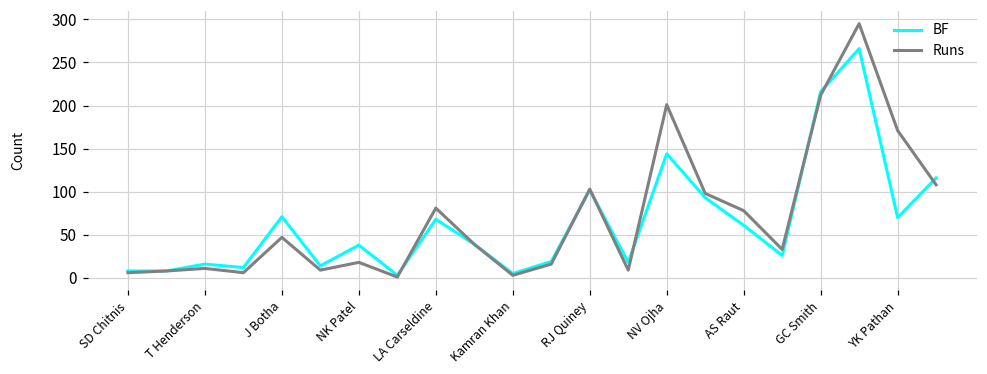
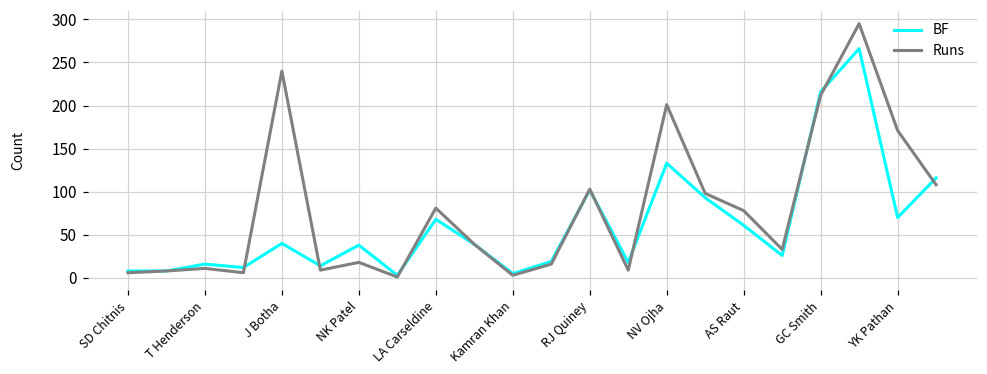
  {
    "BF": {
      "T Henderson": 20,
-     "J Botha": 70,
-     "NV Ojha": 140,
+     "J Botha": 40,
+     "NV Ojha": 130,
      "YK Pathan": 70
    },
    "Runs": {
      "T Henderson": 10,
-     "J Botha": 50,
+     "J Botha": 240,
      "NV Ojha": 200,
      "YK Pathan": 170
    }
  }
